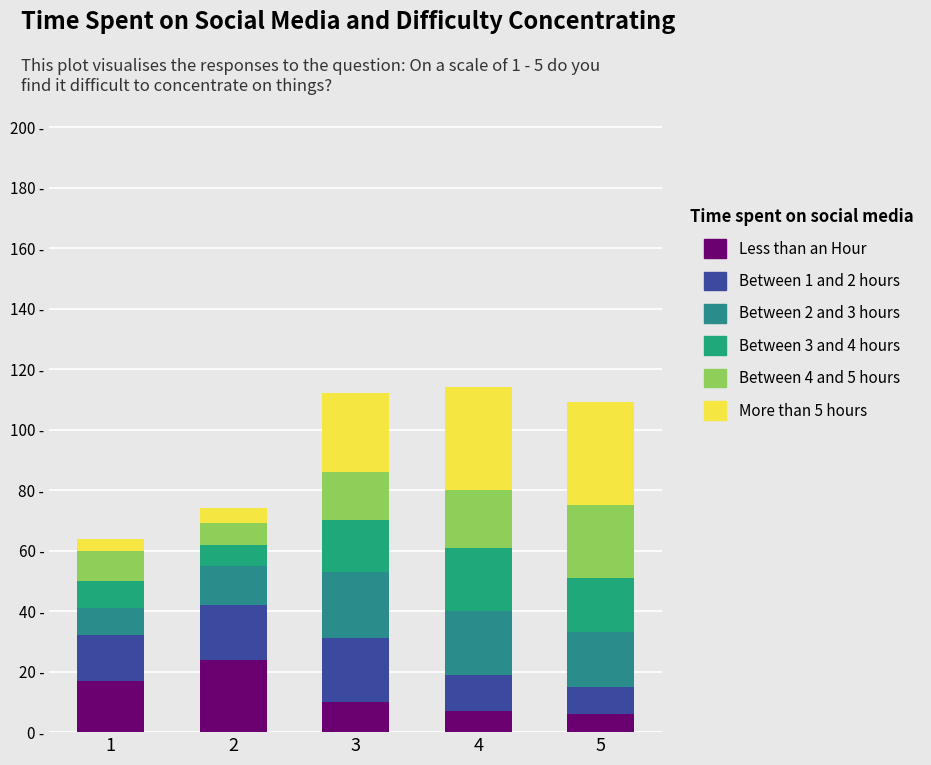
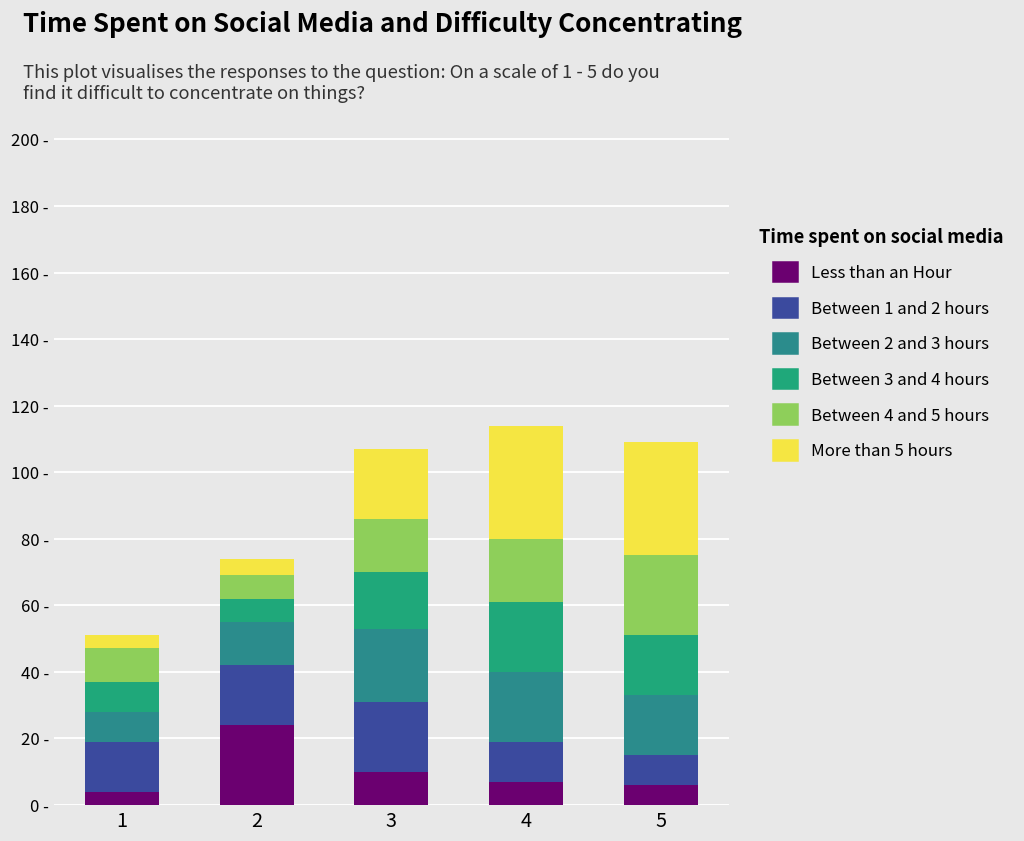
  {
    "Less than an Hour": {
-     "1": "17 -",
+     "1": "4 -",
      "2": "24 -",
      "3": "10 -",
      "4": "7 -",
      "5": "6 -"
    },
    "Between 1 and 2 hours": {
      "1": "15 -",
      "2": "18 -",
      "3": "21 -",
      "4": "12 -",
      "5": "9 -"
    },
    "Between 4 and 5 hours": {
      "1": "10 -",
      "2": "7 -",
      "3": "16 -",
      "4": "19 -",
      "5": "24 -"
    },
    "More than 5 hours": {
      "1": "4 -",
      "2": "5 -",
-     "3": "26 -",
+     "3": "21 -",
      "4": "34 -",
      "5": "34 -"
    }
  }
